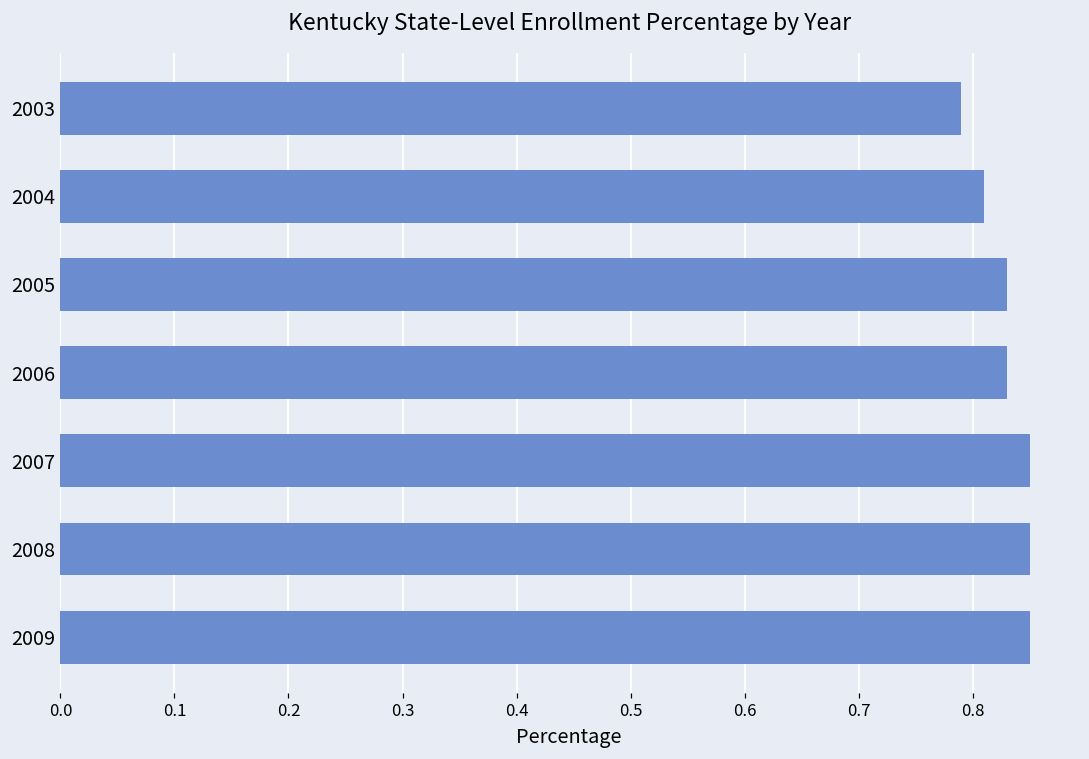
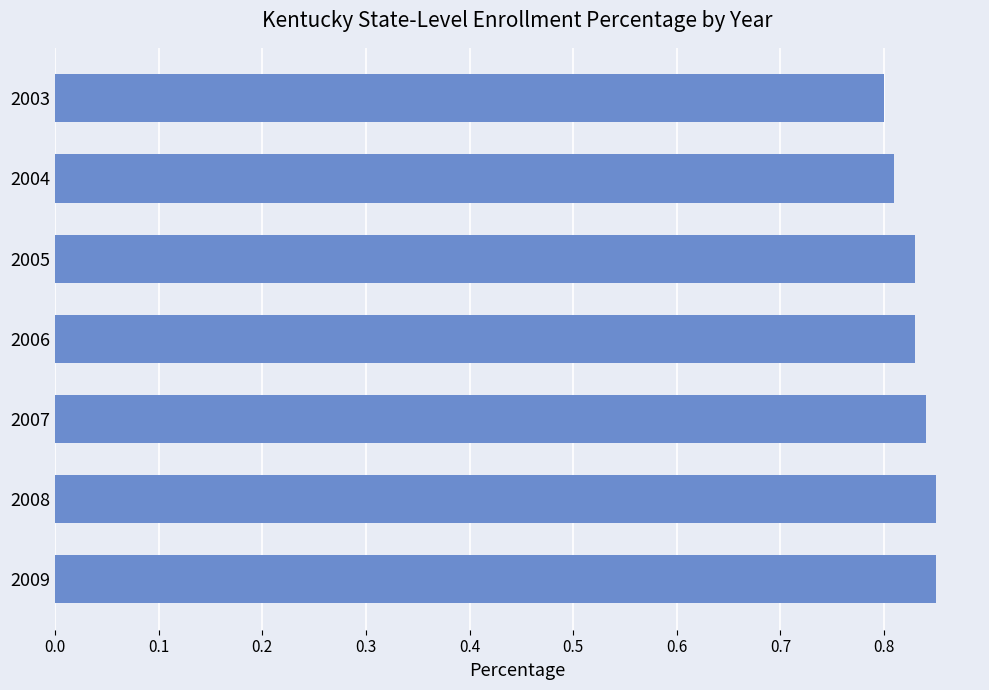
  {
-   "2003": 0.79,
+   "2003": 0.80,
    "2004": 0.81,
    "2005": 0.83,
    "2006": 0.83,
-   "2007": 0.85,
+   "2007": 0.84,
    "2008": 0.85,
    "2009": 0.85
  }
